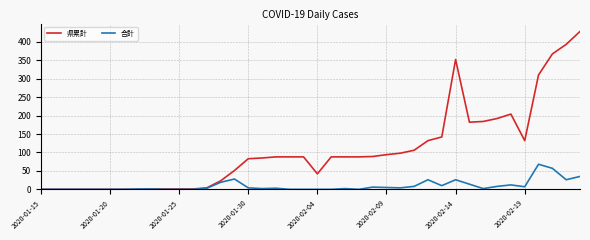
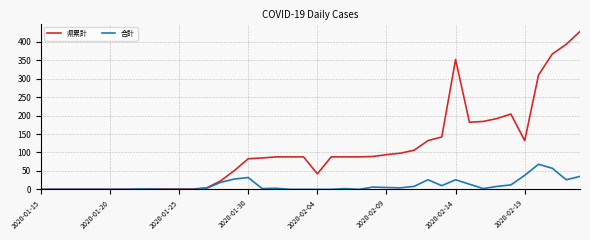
  {
    "県累計": {
      "2020-01-30": 80,
      "2020-02-04": 40,
      "2020-02-09": 90,
      "2020-02-14": 350,
      "2020-02-19": 130
    },
    "合計": {
-     "2020-01-30": 0,
+     "2020-01-30": 30,
      "2020-02-04": 0,
      "2020-02-09": 10,
      "2020-02-14": 30,
-     "2020-02-19": 10
+     "2020-02-19": 40
    }
  }
